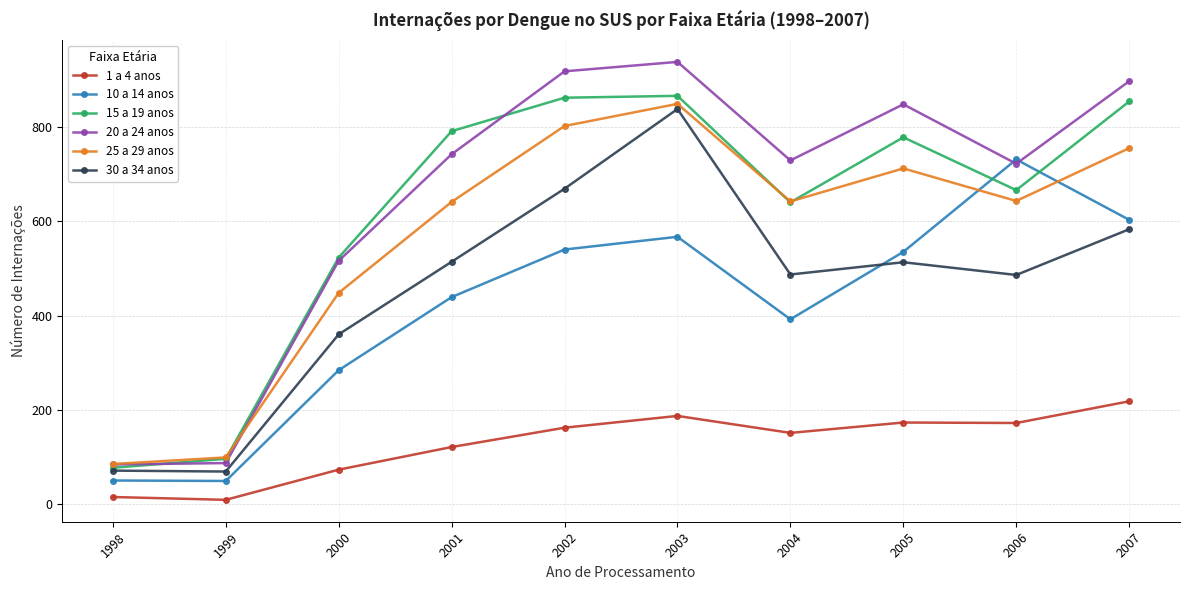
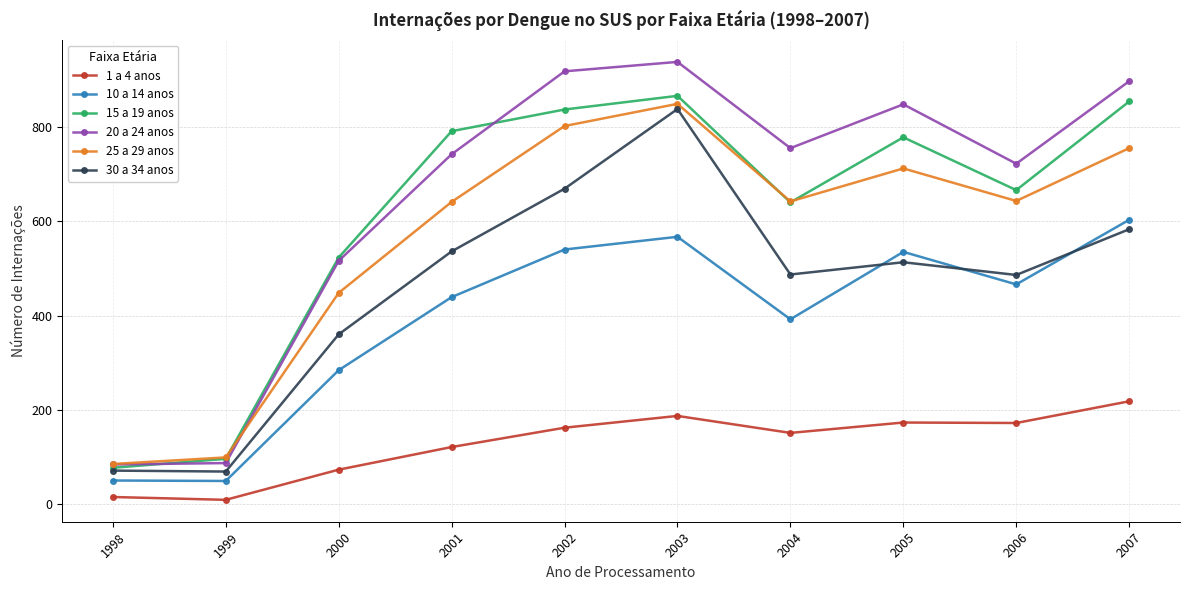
  {
    "1 a 4 anos": {
      "1998": 20,
      "1999": 10,
      "2000": 70,
      "2001": 120,
      "2002": 160,
      "2003": 190,
      "2004": 150,
      "2005": 170,
      "2006": 170,
      "2007": 220
    },
    "10 a 14 anos": {
      "1998": 50,
      "1999": 50,
      "2000": 280,
      "2001": 440,
      "2002": 540,
      "2003": 570,
      "2004": 390,
      "2005": 540,
-     "2006": 730,
+     "2006": 470,
      "2007": 600
    },
    "15 a 19 anos": {
      "1998": 80,
      "2000": 520,
      "2001": 790,
-     "2002": 860,
+     "2002": 840,
      "2003": 870,
      "2005": 780,
      "2006": 670,
      "2007": 850
    },
    "20 a 24 anos": {
      "1999": 90,
      "2000": 520,
      "2001": 740,
      "2002": 920,
      "2003": 940,
-     "2004": 730,
+     "2004": 760,
      "2005": 850,
      "2006": 720,
      "2007": 900
    },
    "25 a 29 anos": {
      "2000": 450,
      "2001": 640,
      "2002": 800,
      "2003": 850,
      "2005": 710,
      "2006": 640,
      "2007": 760
    },
    "30 a 34 anos": {
      "1998": 70,
      "1999": 70,
      "2000": 360,
-     "2001": 510,
+     "2001": 540,
      "2002": 670,
      "2003": 840,
      "2004": 490,
      "2005": 510,
      "2006": 490,
      "2007": 580
    }
  }
